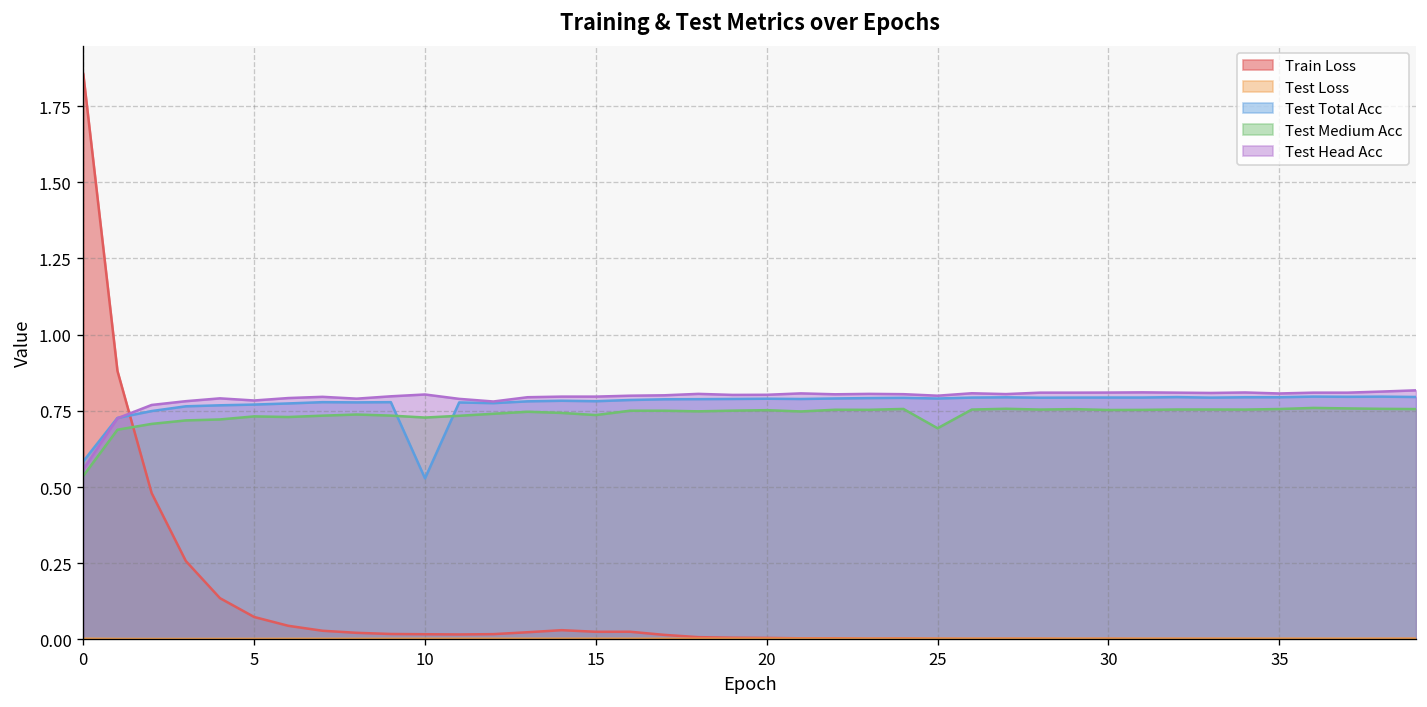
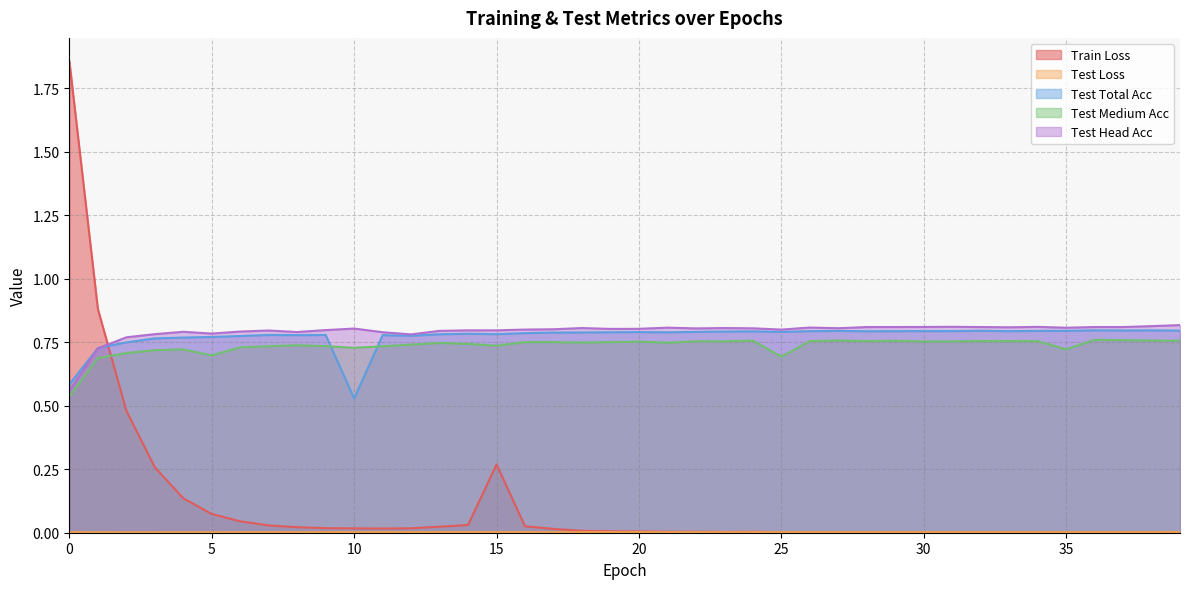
  {
    "Train Loss": {
      "0": 1.86,
      "5": 0.07,
      "10": 0.02,
-     "15": 0.03
+     "15": 0.27
    },
    "Test Loss": {
      "0": 0.00,
      "5": 0.00,
      "10": 0.00,
      "15": 0.00
    },
    "Test Total Acc": {
      "0": 0.58,
      "5": 0.77,
      "10": 0.53,
      "15": 0.78,
      "20": 0.79,
      "30": 0.79,
      "35": 0.79
    },
    "Test Medium Acc": {
      "0": 0.54,
-     "5": 0.73,
+     "5": 0.70,
      "10": 0.73,
      "15": 0.74,
      "20": 0.75,
      "25": 0.69,
      "30": 0.75,
-     "35": 0.76
+     "35": 0.72
    },
    "Test Head Acc": {
      "0": 0.56,
      "5": 0.78,
      "10": 0.80,
      "15": 0.80,
      "20": 0.80,
      "30": 0.81,
      "35": 0.81
    }
  }
